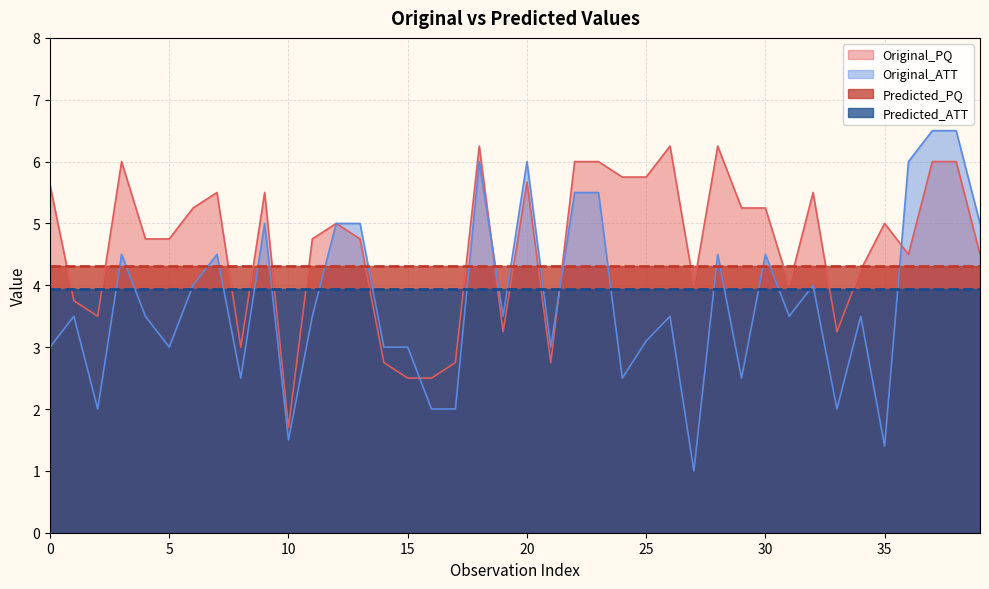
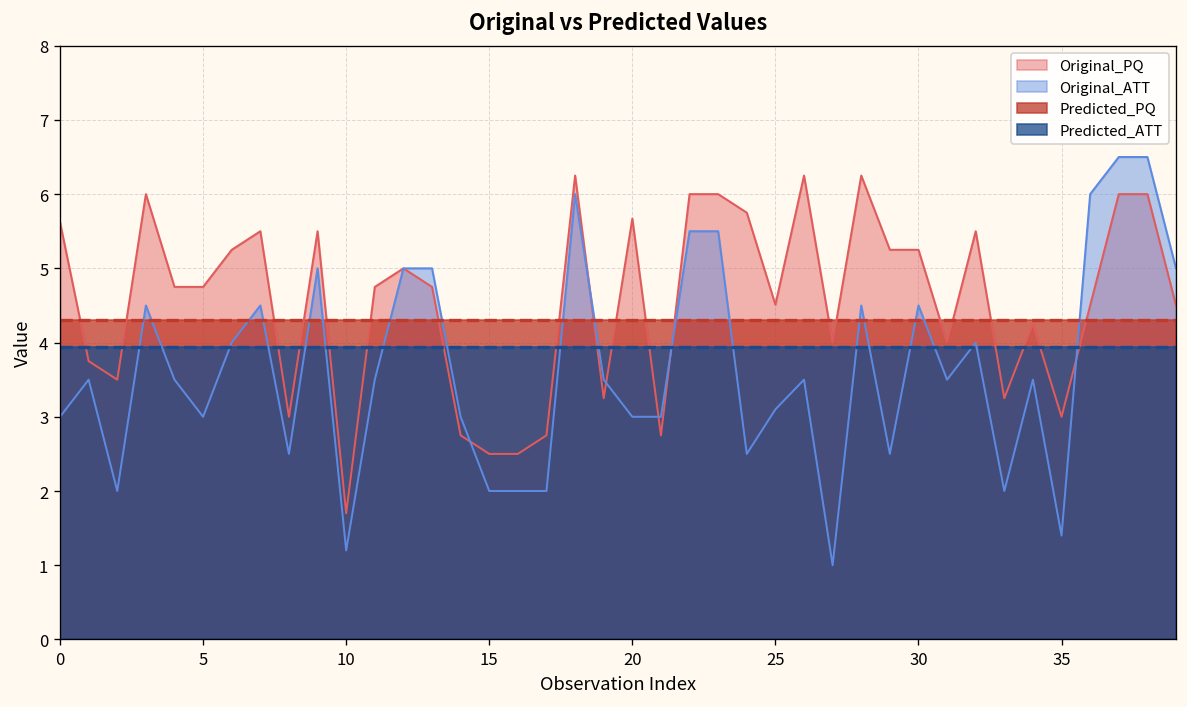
  {
    "Original_PQ": {
      "0": 5.6,
      "5": 4.8,
      "10": 1.7,
      "15": 2.5,
      "20": 5.7,
-     "25": 5.8,
+     "25": 4.5,
      "30": 5.3,
-     "35": 5
+     "35": 3
    },
    "Original_ATT": {
      "0": 3.0,
      "5": 3.0,
-     "10": 1.5,
-     "15": 3,
-     "20": 6,
+     "10": 1.2,
+     "15": 2,
+     "20": 3,
      "25": 3.1,
      "30": 4.5,
      "35": 1.4
    },
    "Predicted_PQ": {
      "0": 4.3,
      "5": 4.3,
      "10": 4.3,
      "15": 4.3,
      "20": 4.3,
      "25": 4.3,
      "30": 4.3,
      "35": 4.3
    },
    "Predicted_ATT": {
      "0": 3.9,
      "5": 3.9,
      "10": 3.9,
      "15": 3.9,
      "20": 3.9,
      "25": 3.9,
      "30": 3.9,
      "35": 3.9
    }
  }
